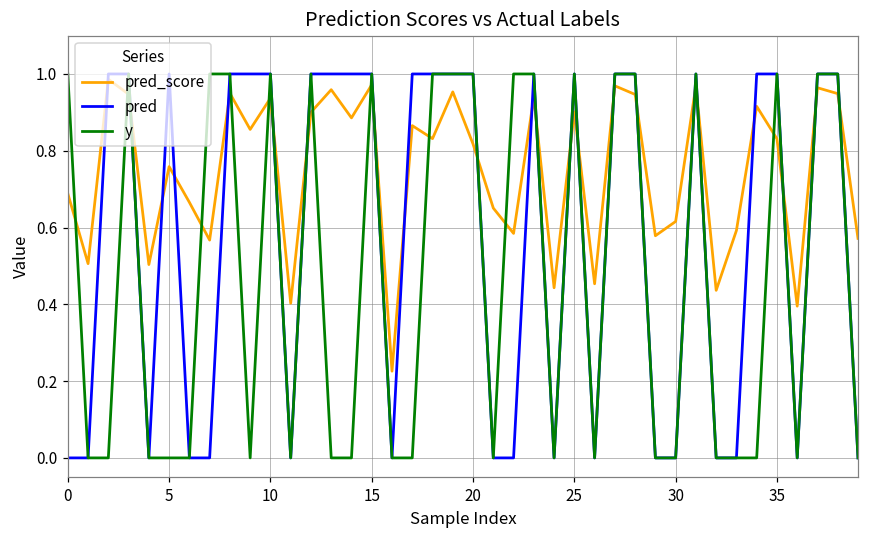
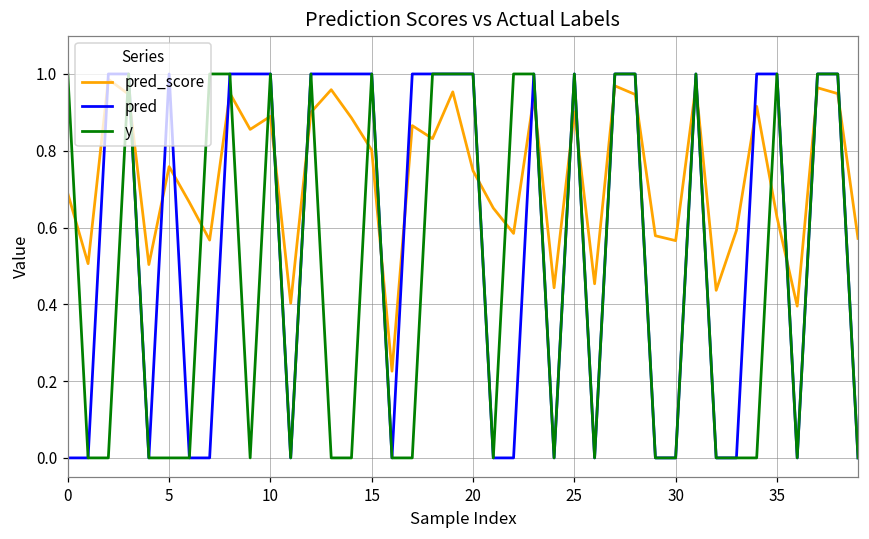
  {
    "pred_score": {
      "0": 0.69,
      "5": 0.76,
-     "10": 0.94,
-     "15": 0.97,
-     "20": 0.82,
+     "10": 0.89,
+     "15": 0.80,
+     "20": 0.75,
      "25": 0.90,
-     "30": 0.62,
-     "35": 0.83
+     "30": 0.57,
+     "35": 0.63
    },
    "pred": {
      "0": 0.00
    },
    "y": {
      "0": 1.00,
      "5": 0.00
    }
  }
